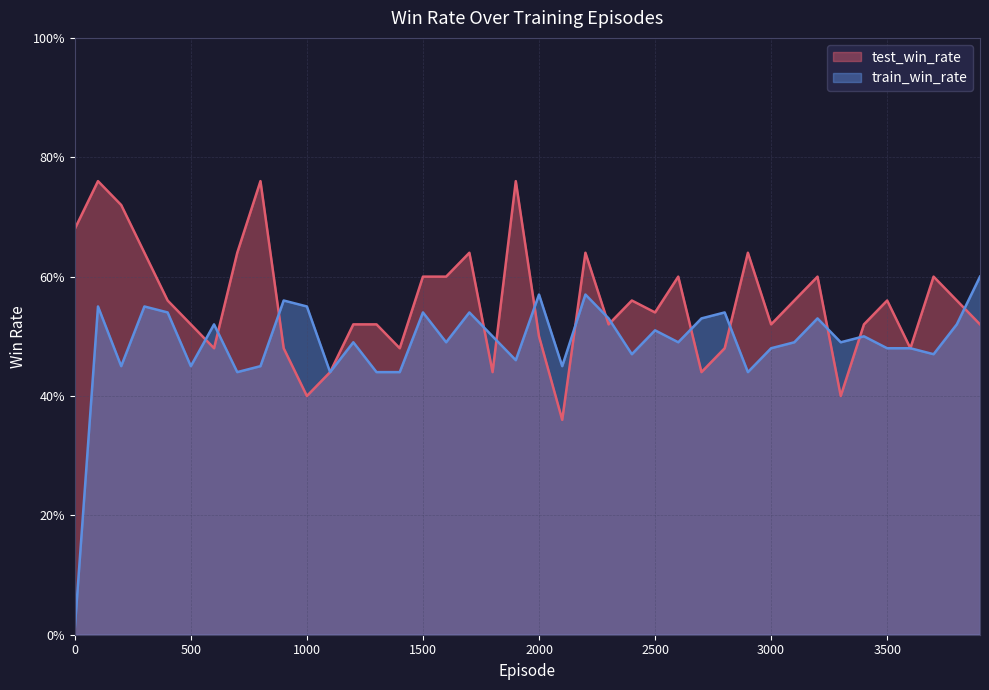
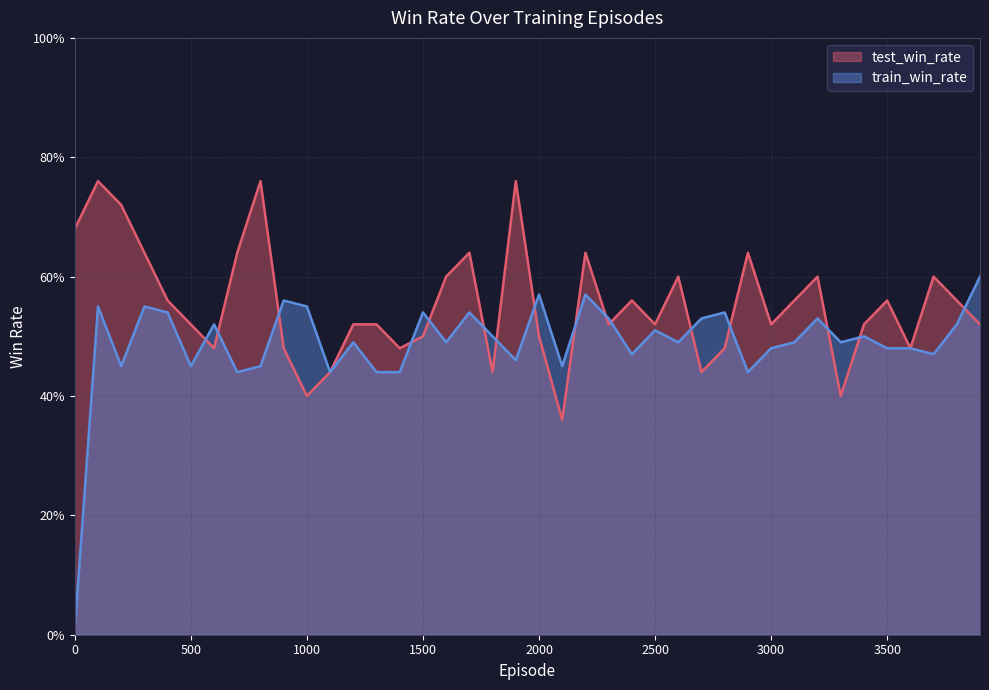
  {
    "test_win_rate": {
      "0": "68%",
      "500": "52%",
      "1000": "40%",
-     "1500": "60%",
+     "1500": "50%",
      "2000": "50%",
-     "2500": "54%",
+     "2500": "52%",
      "3000": "52%",
      "3500": "56%"
    },
    "train_win_rate": {
      "0": "1%",
      "500": "45%",
      "1000": "55%",
      "1500": "54%",
      "2000": "57%",
      "2500": "51%",
      "3000": "48%",
      "3500": "48%"
    }
  }
